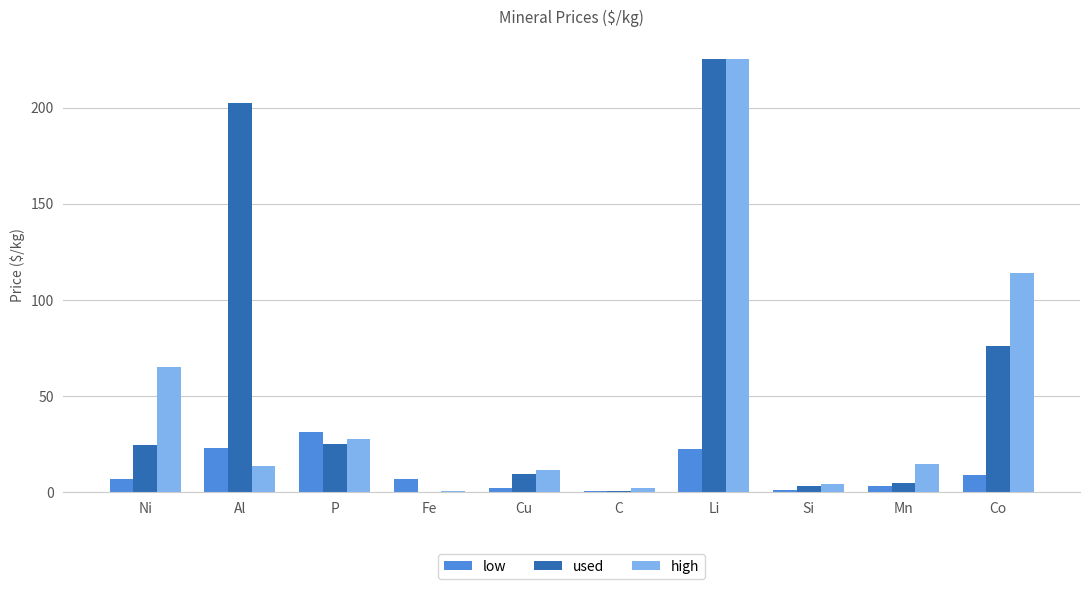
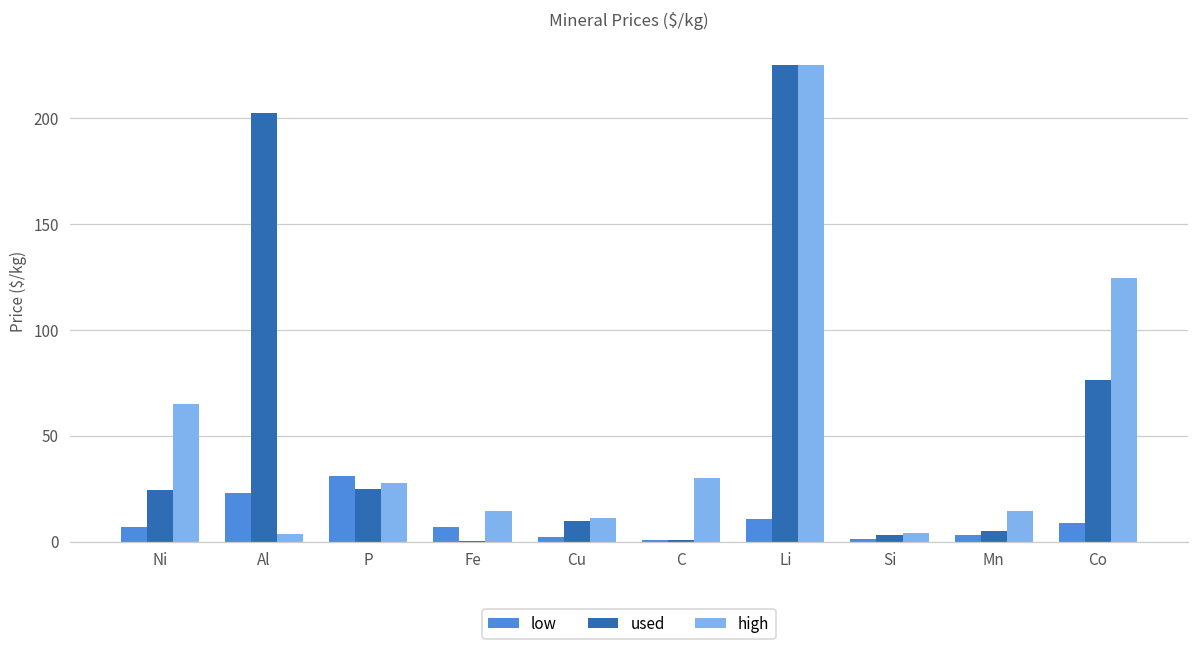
  {
    "low": {
      "Ni": 7,
      "Al": 23,
      "P": 31,
      "Fe": 7,
      "Cu": 2,
-     "Li": 22,
+     "Li": 11,
      "Mn": 3,
      "Co": 9
    },
    "used": {
      "Ni": 24,
      "Al": 203,
      "P": 25,
      "Cu": 10,
      "Li": 225,
      "Si": 3,
      "Mn": 5,
      "Co": 76
    },
    "high": {
      "Ni": 65,
-     "Al": 14,
+     "Al": 4,
      "P": 28,
-     "Fe": 1,
+     "Fe": 15,
      "Cu": 11,
-     "C": 2,
+     "C": 30,
      "Li": 225,
      "Si": 4,
      "Mn": 15,
-     "Co": 114
+     "Co": 125
    }
  }
